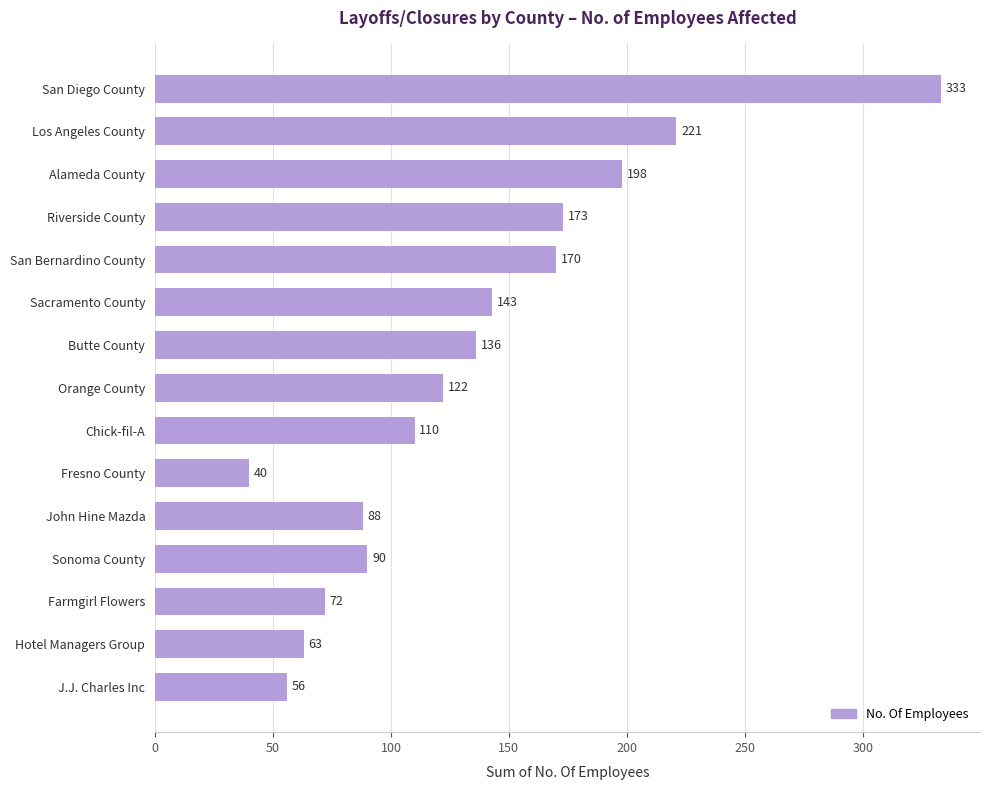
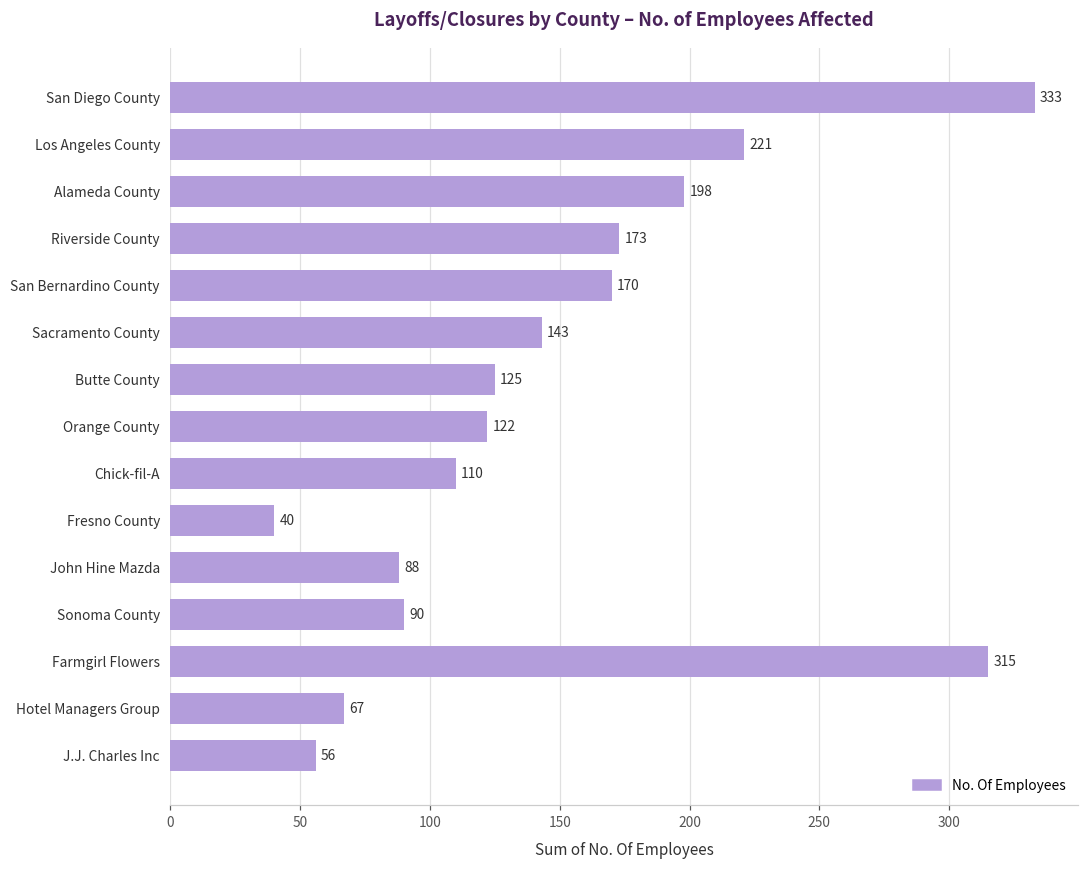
  {
    "San Diego County": 333,
    "Los Angeles County": 221,
    "Alameda County": 198,
    "Riverside County": 173,
    "San Bernardino County": 170,
    "Sacramento County": 143,
-   "Butte County": 136,
+   "Butte County": 125,
    "Orange County": 122,
    "Chick-fil-A": 110,
    "Fresno County": 40,
    "John Hine Mazda": 88,
    "Sonoma County": 90,
-   "Farmgirl Flowers": 72,
-   "Hotel Managers Group": 63,
+   "Farmgirl Flowers": 315,
+   "Hotel Managers Group": 67,
    "J.J. Charles Inc": 56
  }
